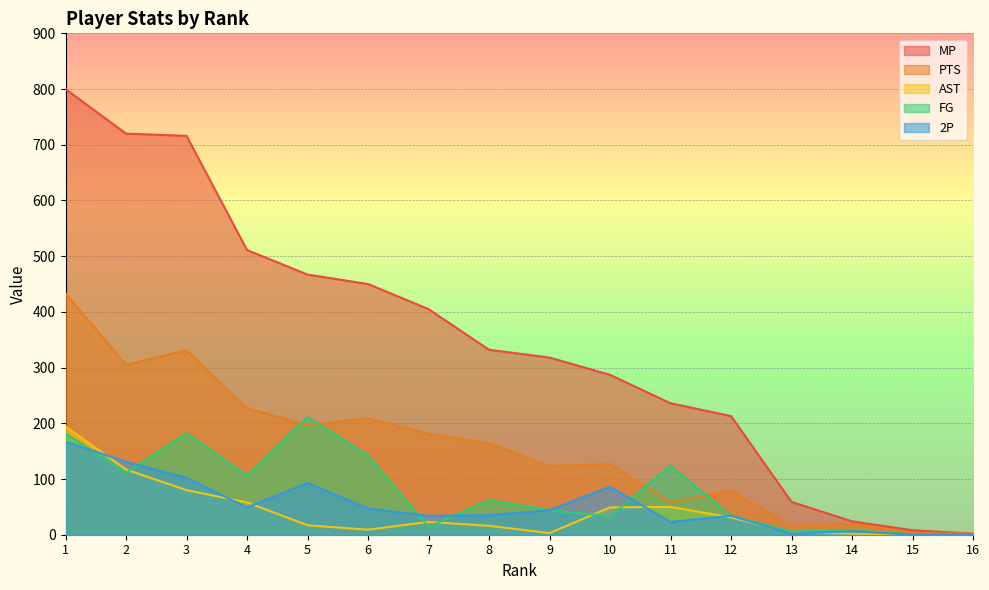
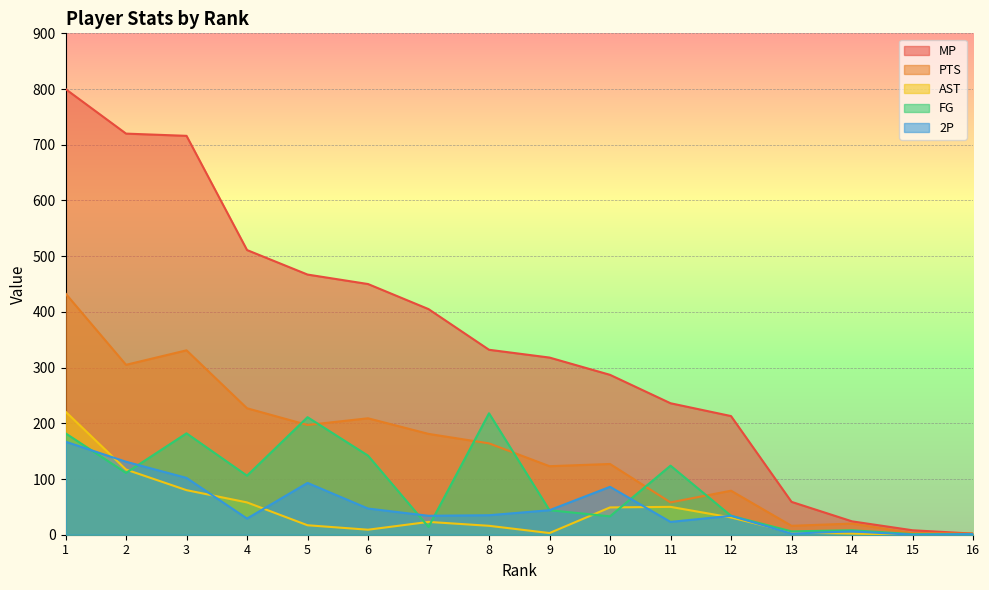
  {
    "AST": {
-     "1": 190,
+     "1": 220,
      "2": 120,
      "3": 80,
      "4": 60,
      "5": 20,
      "6": 10,
      "7": 20,
      "8": 20,
      "9": 0,
      "10": 50,
      "11": 50
    },
    "FG": {
      "1": 180,
      "2": 110,
      "3": 180,
      "4": 110,
      "5": 210,
      "6": 140,
      "7": 10,
-     "8": 60,
+     "8": 220,
      "10": 30,
      "11": 120
    },
    "2P": {
      "1": 170,
      "2": 130,
      "3": 100,
-     "4": 50,
+     "4": 30,
      "5": 90,
      "6": 50,
      "7": 30,
      "8": 40,
      "10": 90,
      "11": 20
    }
  }
